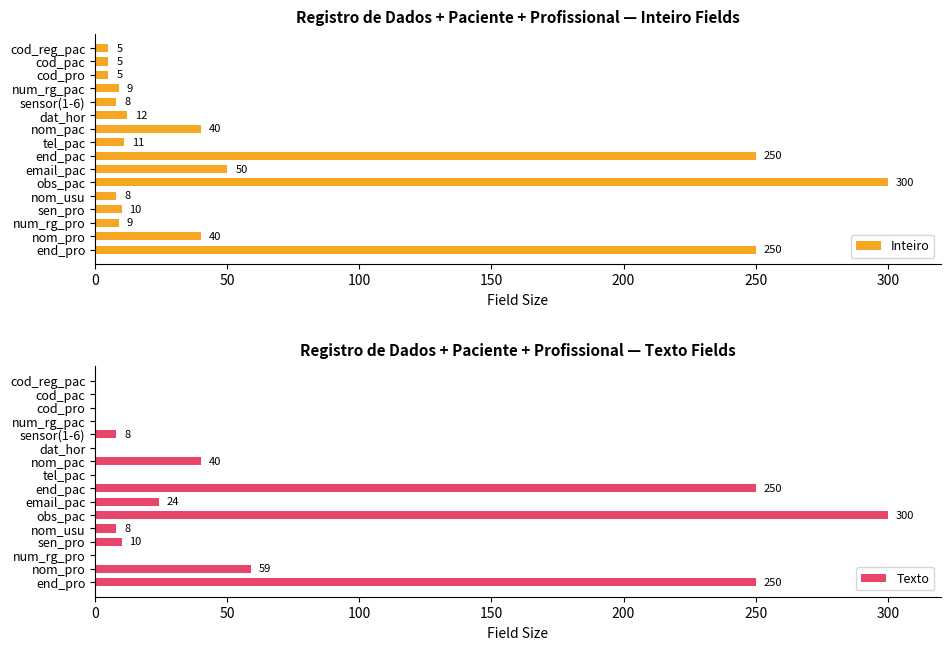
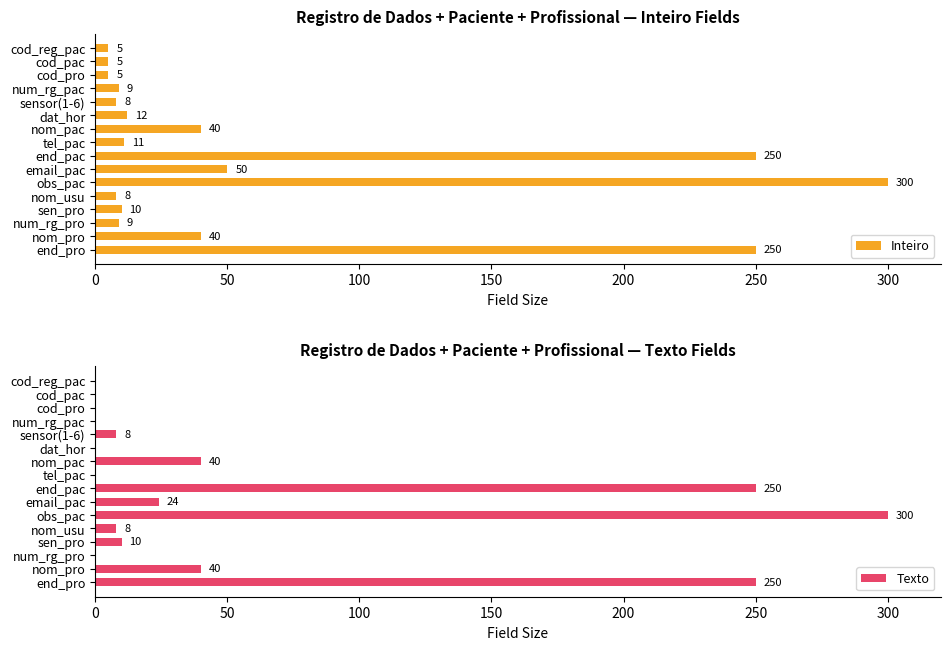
  {
    "Registro de Dados + Paciente + Profissional — Inteiro Fields": {
      "cod_reg_pac": 5,
      "cod_pac": 5,
      "cod_pro": 5,
      "num_rg_pac": 9,
      "sensor(1-6)": 8,
      "dat_hor": 12,
      "nom_pac": 40,
      "tel_pac": 11,
      "end_pac": 250,
      "email_pac": 50,
      "obs_pac": 300,
      "nom_usu": 8,
      "sen_pro": 10,
      "num_rg_pro": 9,
      "nom_pro": 40,
      "end_pro": 250
    },
    "Registro de Dados + Paciente + Profissional — Texto Fields": {
      "sensor(1-6)": 8,
      "nom_pac": 40,
      "end_pac": 250,
      "email_pac": 24,
      "obs_pac": 300,
      "nom_usu": 8,
      "sen_pro": 10,
-     "nom_pro": 59,
+     "nom_pro": 40,
      "end_pro": 250
    }
  }
